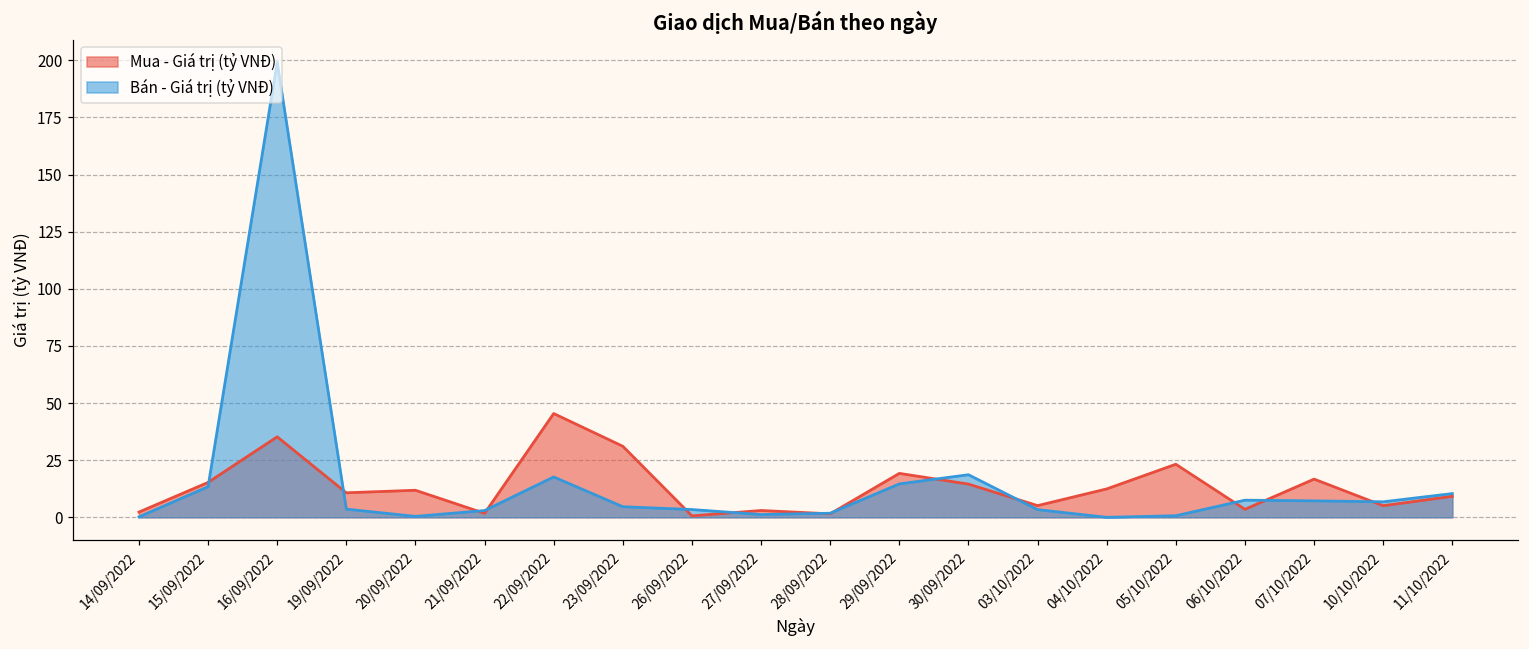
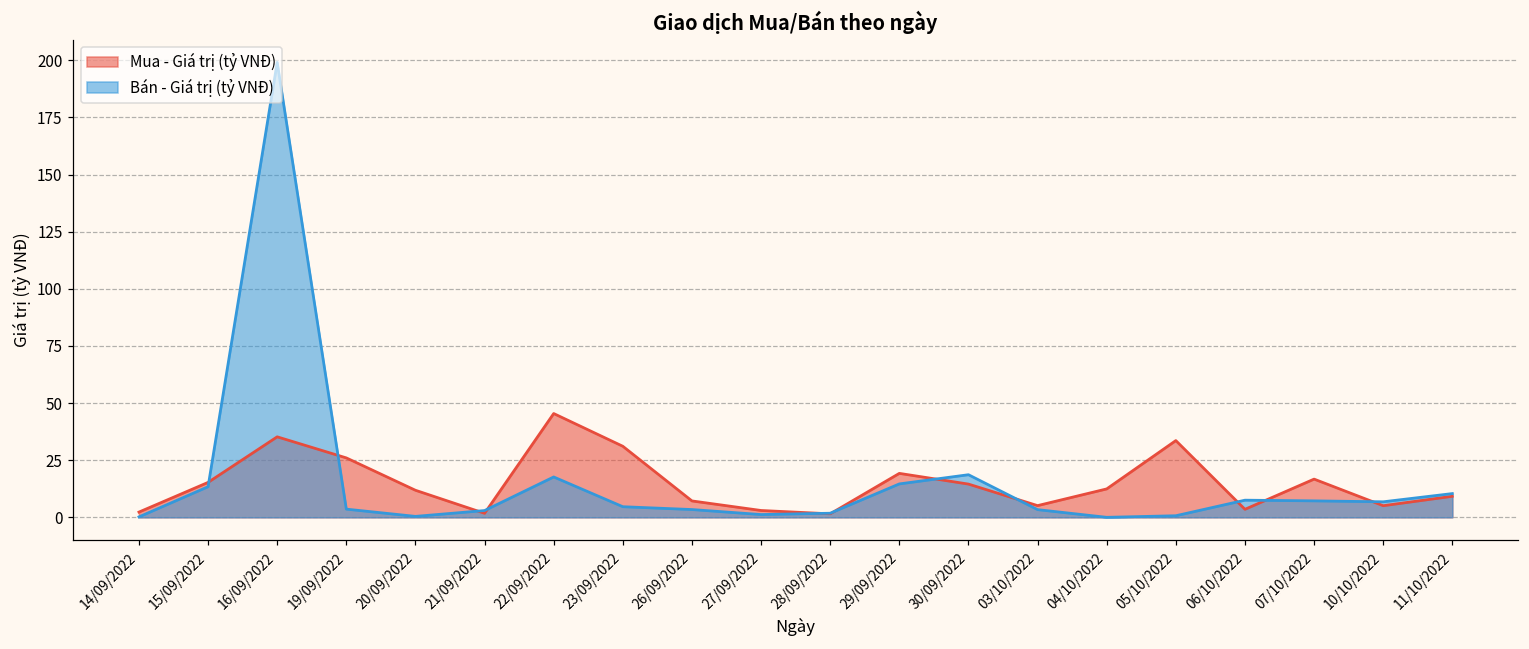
  {
    "Mua - Giá trị (tỷ VNĐ)": {
      "14/09/2022": 2,
      "15/09/2022": 15,
      "16/09/2022": 35,
-     "19/09/2022": 11,
+     "19/09/2022": 26,
      "20/09/2022": 12,
      "22/09/2022": 45,
      "23/09/2022": 31,
-     "26/09/2022": 1,
+     "26/09/2022": 7,
      "27/09/2022": 3,
      "29/09/2022": 19,
      "30/09/2022": 15,
      "03/10/2022": 5,
      "04/10/2022": 12,
-     "05/10/2022": 23,
+     "05/10/2022": 34,
      "06/10/2022": 4,
      "07/10/2022": 17,
      "10/10/2022": 5
    },
    "Bán - Giá trị (tỷ VNĐ)": {
      "14/09/2022": 0,
      "15/09/2022": 13,
      "19/09/2022": 4,
      "20/09/2022": 0,
      "22/09/2022": 18,
      "23/09/2022": 5,
      "26/09/2022": 3,
      "27/09/2022": 1,
      "29/09/2022": 15,
      "30/09/2022": 19,
      "03/10/2022": 3,
      "04/10/2022": 0,
      "05/10/2022": 1,
      "06/10/2022": 8,
      "07/10/2022": 7,
      "10/10/2022": 7
    }
  }
